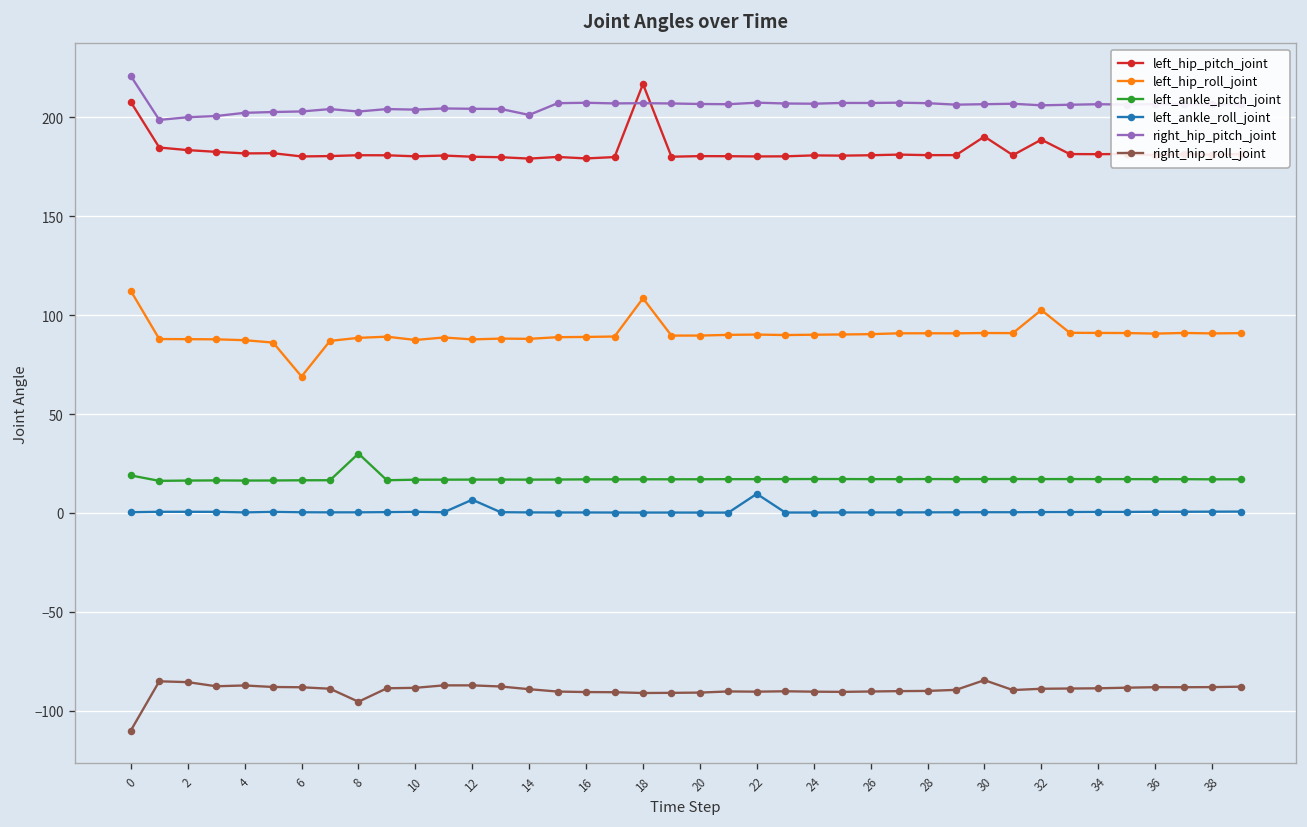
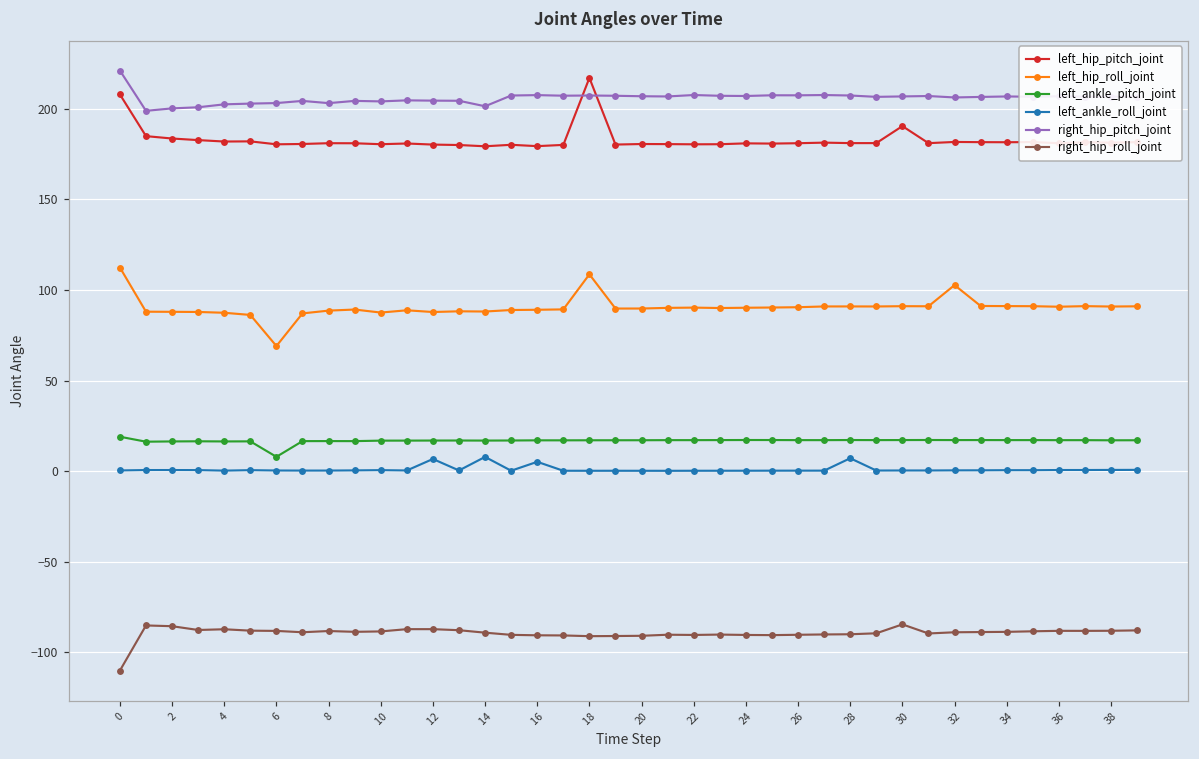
  {
    "left_hip_pitch_joint": {
      "0": 208,
      "2": 183,
      "4": 182,
      "6": 180,
      "8": 181,
      "10": 180,
      "12": 180,
      "14": 179,
      "16": 179,
      "18": 217,
      "20": 180,
      "22": 180,
      "24": 181,
      "26": 181,
      "28": 181,
      "30": 190,
-     "32": 189,
+     "32": 182,
      "34": 181
    },
    "left_hip_roll_joint": {
      "0": 112,
      "2": 88,
      "4": 87,
      "6": 69,
      "8": 89,
      "10": 87,
      "12": 88,
      "14": 88,
      "16": 89,
      "18": 109,
      "20": 90,
      "22": 90,
      "24": 90,
      "26": 90,
      "28": 91,
      "30": 91,
      "32": 103,
      "34": 91,
      "36": 91,
      "38": 91
    },
    "left_ankle_pitch_joint": {
      "0": 19,
      "2": 16,
      "4": 16,
-     "6": 17,
-     "8": 30,
+     "6": 8,
+     "8": 17,
      "10": 17,
      "12": 17,
      "14": 17,
      "16": 17,
      "18": 17,
      "20": 17,
      "22": 17,
      "24": 17,
      "26": 17,
      "28": 17,
      "30": 17,
      "32": 17,
      "34": 17,
      "36": 17,
      "38": 17
    },
    "left_ankle_roll_joint": {
      "0": 0,
      "2": 1,
      "4": 0,
      "6": 0,
      "8": 0,
      "10": 1,
      "12": 7,
-     "14": 0,
-     "16": 0,
+     "14": 8,
+     "16": 5,
      "18": 0,
      "20": 0,
-     "22": 10,
+     "22": 0,
      "24": 0,
      "26": 0,
-     "28": 0,
+     "28": 7,
      "30": 0,
      "32": 0,
      "34": 1,
      "36": 1,
      "38": 1
    },
    "right_hip_pitch_joint": {
      "0": 221,
      "2": 200,
      "4": 202,
      "6": 203,
      "8": 203,
      "10": 204,
      "12": 204,
      "14": 201,
      "16": 207,
      "18": 207,
      "20": 207,
      "22": 207,
      "24": 207,
      "26": 207,
      "28": 207,
      "30": 207,
      "32": 206,
      "34": 207
    },
    "right_hip_roll_joint": {
      "0": -110,
      "2": -86,
      "4": -87,
      "6": -88,
-     "8": -95,
+     "8": -88,
      "10": -88,
      "12": -87,
      "14": -89,
      "16": -91,
      "18": -91,
      "20": -91,
      "22": -90,
      "24": -90,
      "26": -90,
      "28": -90,
      "30": -85,
      "32": -89,
      "34": -89,
      "36": -88,
      "38": -88
    }
  }
